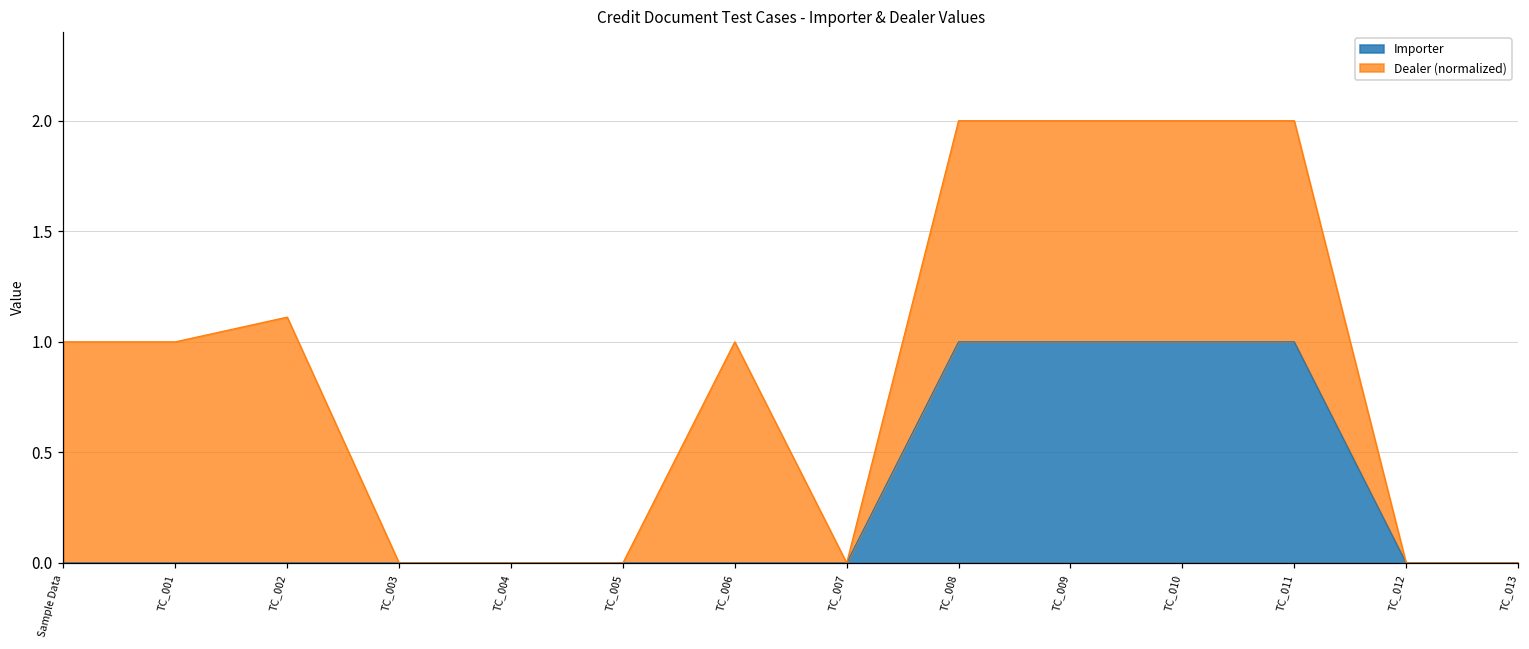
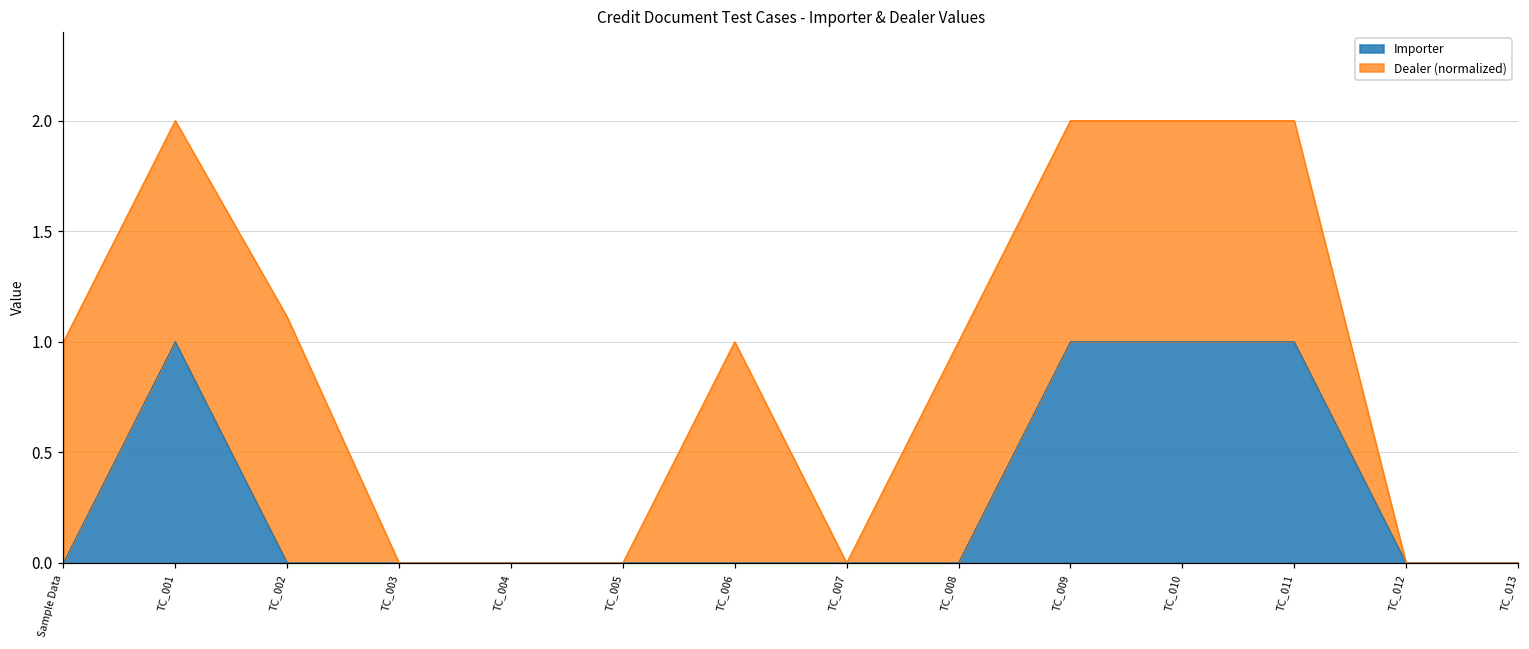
  {
    "Importer": {
      "Sample Data": 0,
-     "TC_001": 0,
+     "TC_001": 1,
      "TC_002": 0,
      "TC_006": 0,
-     "TC_008": 1,
+     "TC_008": 0,
      "TC_009": 1,
      "TC_010": 1,
      "TC_011": 1
    },
    "Dealer (normalized)": {
      "Sample Data": 1,
      "TC_001": 1,
      "TC_002": 1.11,
      "TC_006": 1,
      "TC_008": 1,
      "TC_009": 1,
      "TC_010": 1,
      "TC_011": 1
    }
  }
